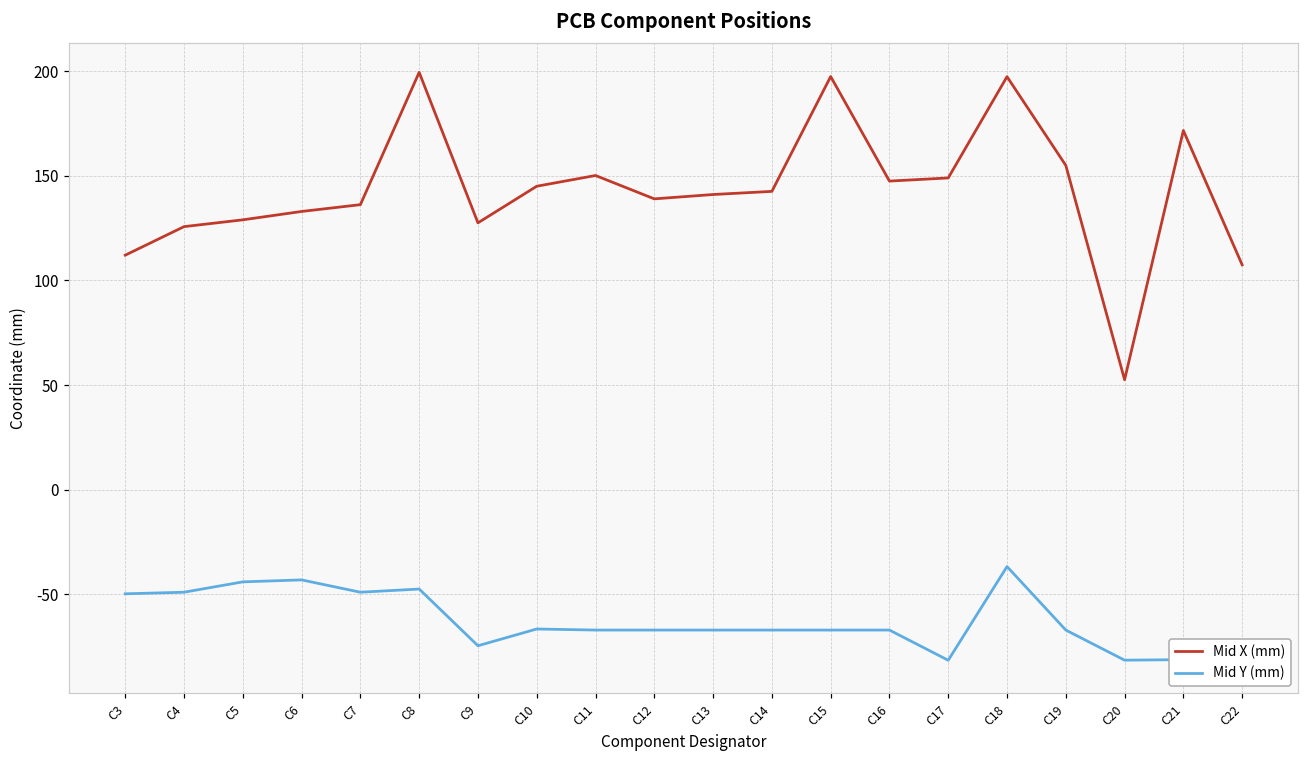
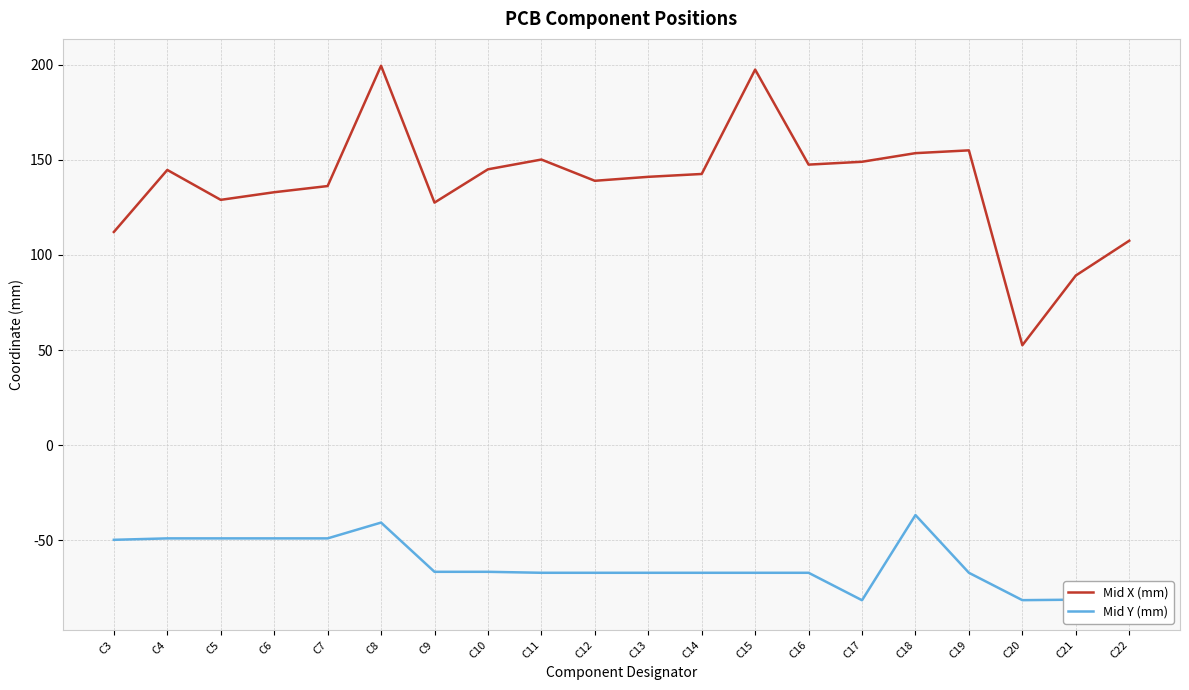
  {
    "Mid X (mm)": {
      "C3": 112,
-     "C4": 126,
+     "C4": 145,
      "C5": 129,
      "C6": 133,
      "C7": 136,
      "C8": 199,
      "C9": 128,
      "C10": 145,
      "C11": 150,
      "C12": 139,
      "C13": 141,
      "C14": 143,
      "C15": 197,
      "C16": 148,
      "C17": 149,
-     "C18": 197,
+     "C18": 154,
      "C19": 155,
      "C20": 53,
-     "C21": 172,
+     "C21": 89,
      "C22": 107
    },
    "Mid Y (mm)": {
      "C3": -50,
      "C4": -49,
-     "C5": -44,
-     "C6": -43,
+     "C5": -49,
+     "C6": -49,
      "C7": -49,
-     "C8": -47,
-     "C9": -75,
+     "C8": -41,
+     "C9": -67,
      "C10": -67,
      "C11": -67,
      "C12": -67,
      "C13": -67,
      "C14": -67,
      "C15": -67,
      "C16": -67,
      "C17": -82,
      "C18": -37,
      "C19": -67,
      "C20": -81
    }
  }
